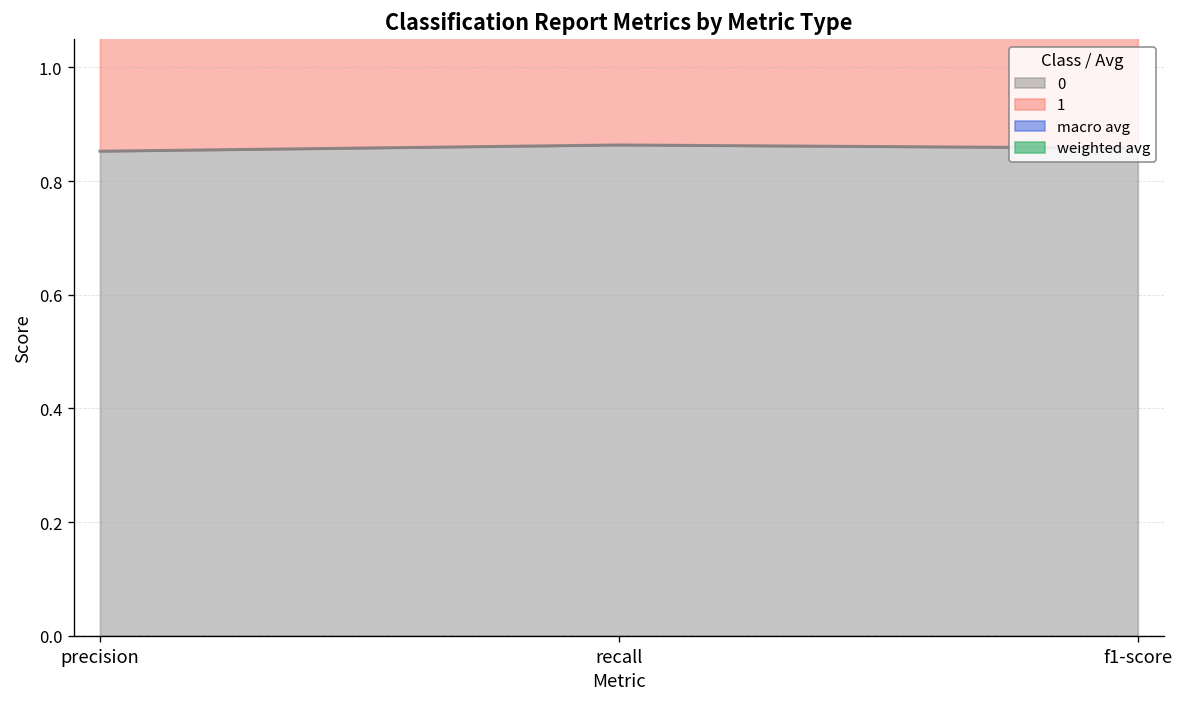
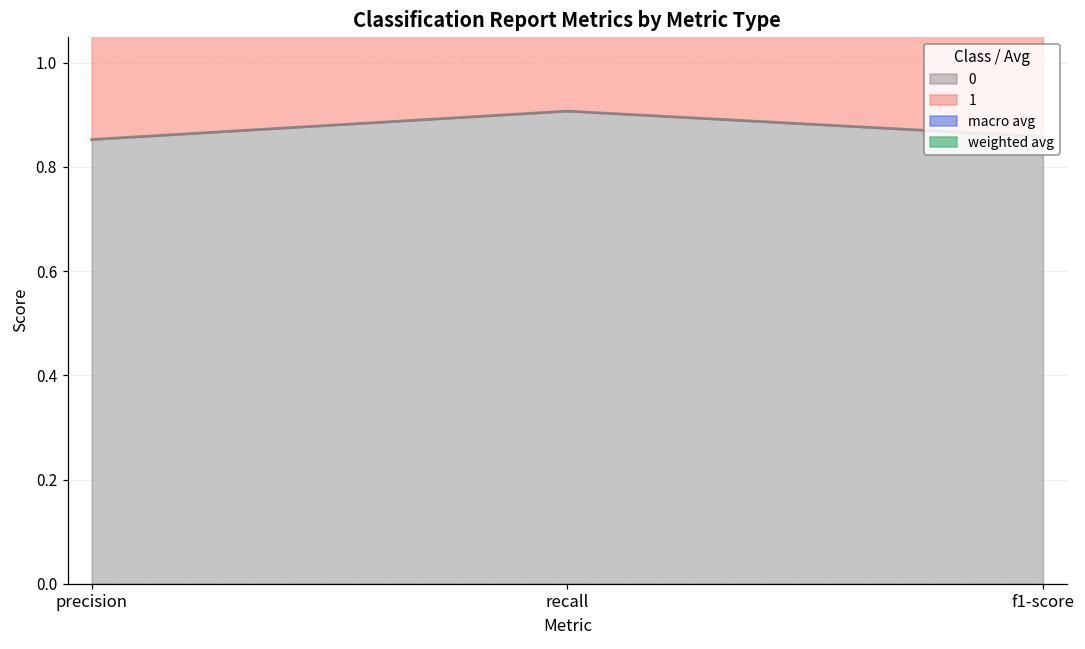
  {
    "0": {
      "precision": 0.85,
-     "recall": 0.86
+     "recall": 0.91
    }
  }
